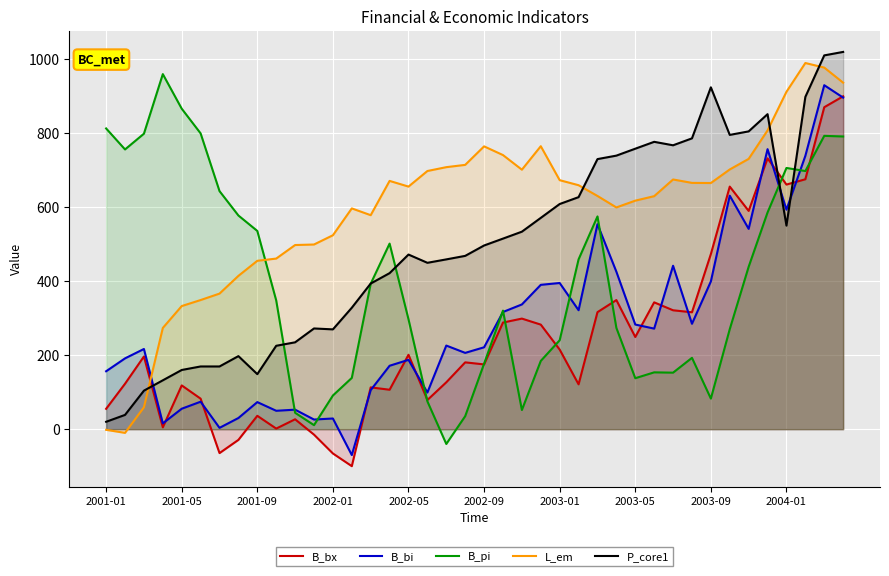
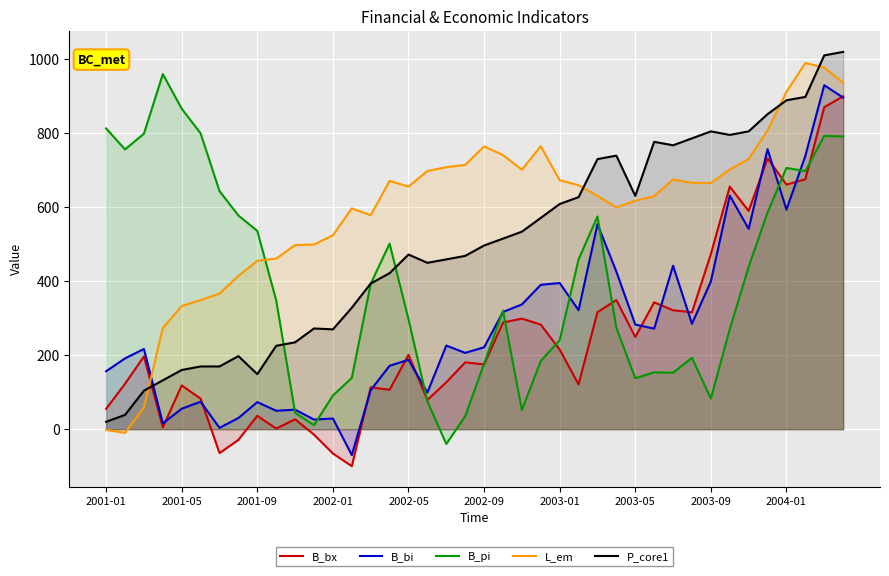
  {
    "P_core1": {
      "2001-01": 20,
      "2001-05": 160,
      "2001-09": 150,
      "2002-01": 270,
      "2002-05": 470,
      "2002-09": 500,
      "2003-01": 610,
-     "2003-05": 760,
-     "2003-09": 920,
-     "2004-01": 550
+     "2003-05": 630,
+     "2003-09": 810,
+     "2004-01": 890
    }
  }
